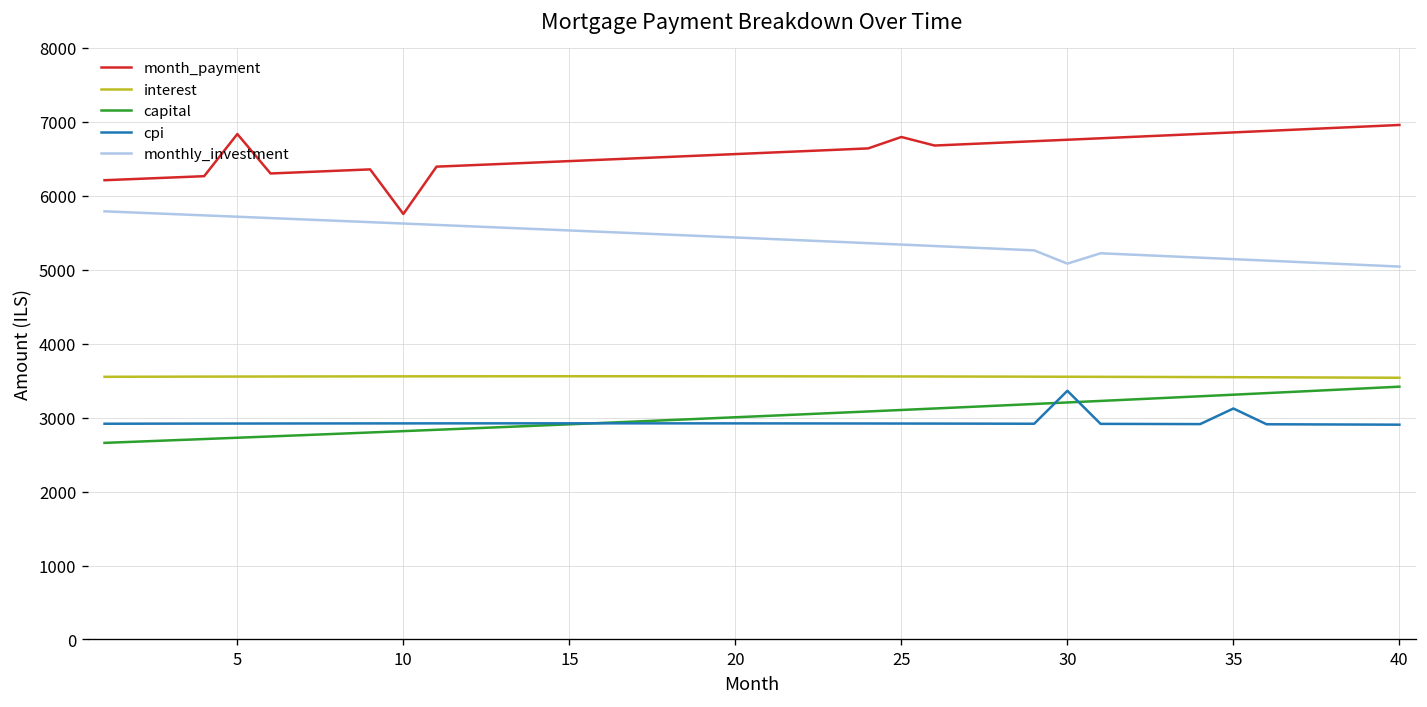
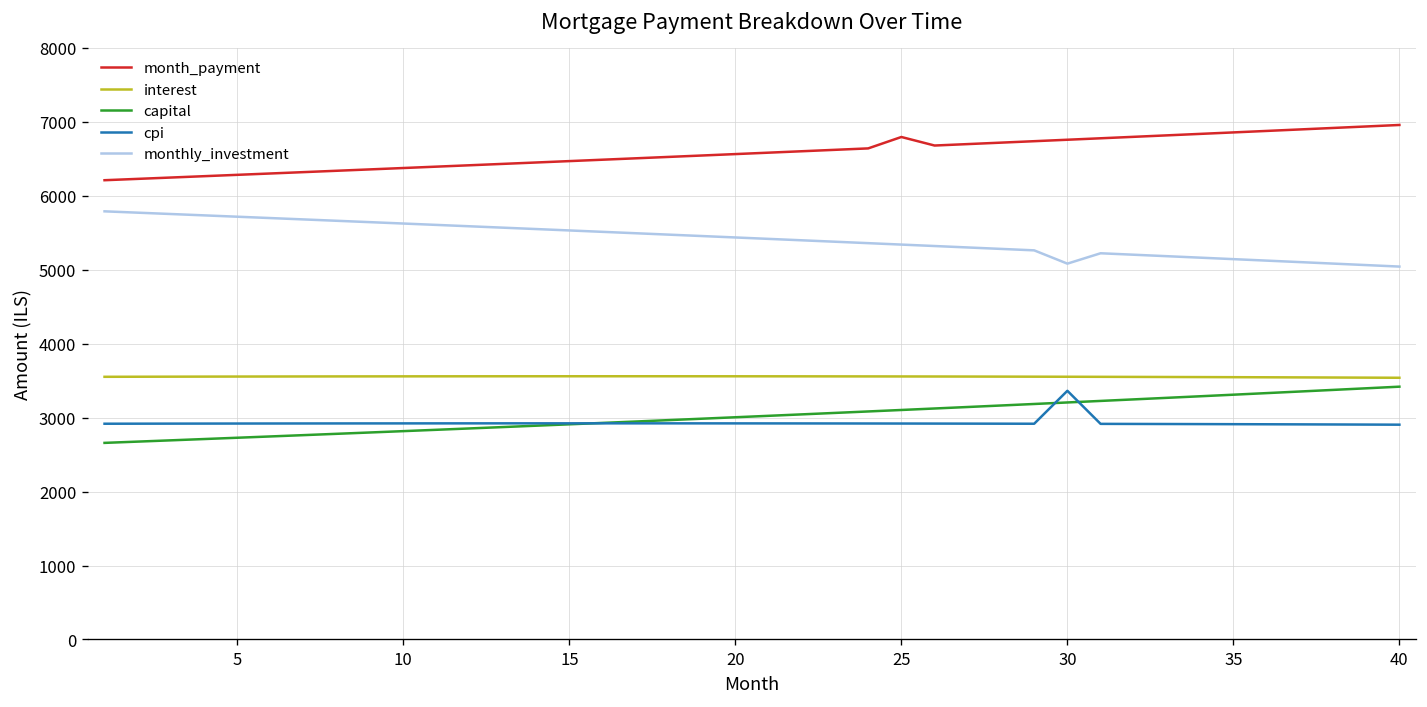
  {
    "month_payment": {
-     "5": 6800,
-     "10": 5800,
+     "5": 6300,
+     "10": 6400,
      "15": 6500,
      "20": 6600,
      "25": 6800,
      "30": 6800,
      "35": 6900,
      "40": 7000
    },
    "interest": {
      "5": 3600,
      "10": 3600,
      "15": 3600,
      "20": 3600,
      "25": 3600,
      "30": 3600,
      "35": 3500,
      "40": 3500
    },
    "capital": {
      "5": 2700,
      "10": 2800,
      "20": 3000,
      "25": 3100,
      "30": 3200,
      "35": 3300,
      "40": 3400
    },
    "cpi": {
      "5": 2900,
      "10": 2900,
      "20": 2900,
      "25": 2900,
      "30": 3400,
-     "35": 3100,
+     "35": 2900,
      "40": 2900
    },
    "monthly_investment": {
      "5": 5700,
      "10": 5600,
      "15": 5500,
      "20": 5400,
      "25": 5300,
      "30": 5100,
      "35": 5100,
      "40": 5000
    }
  }
